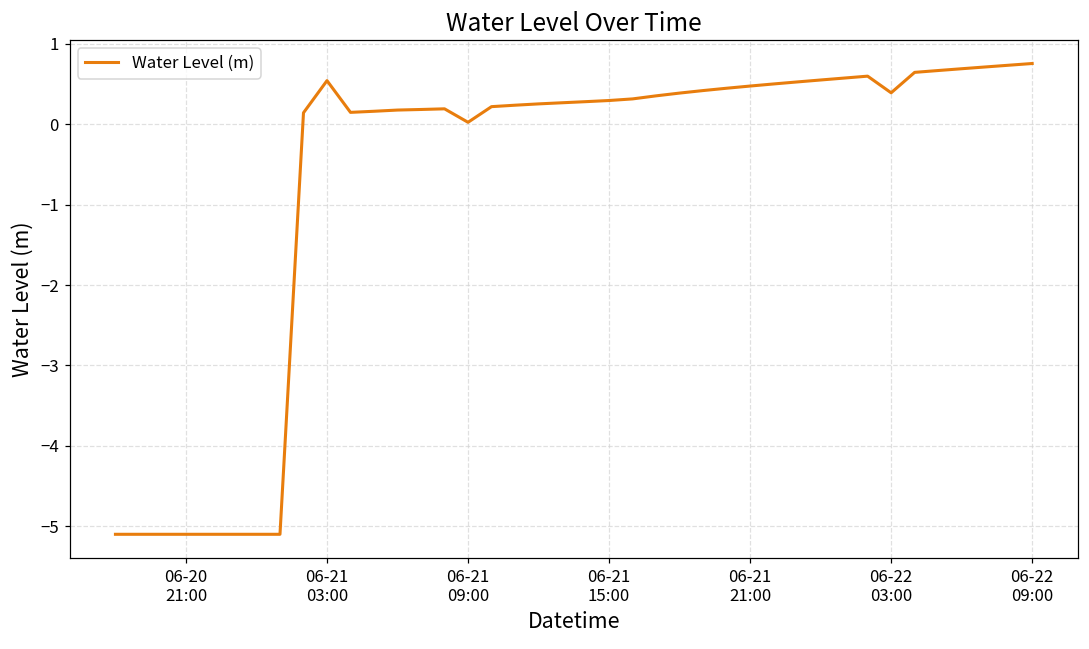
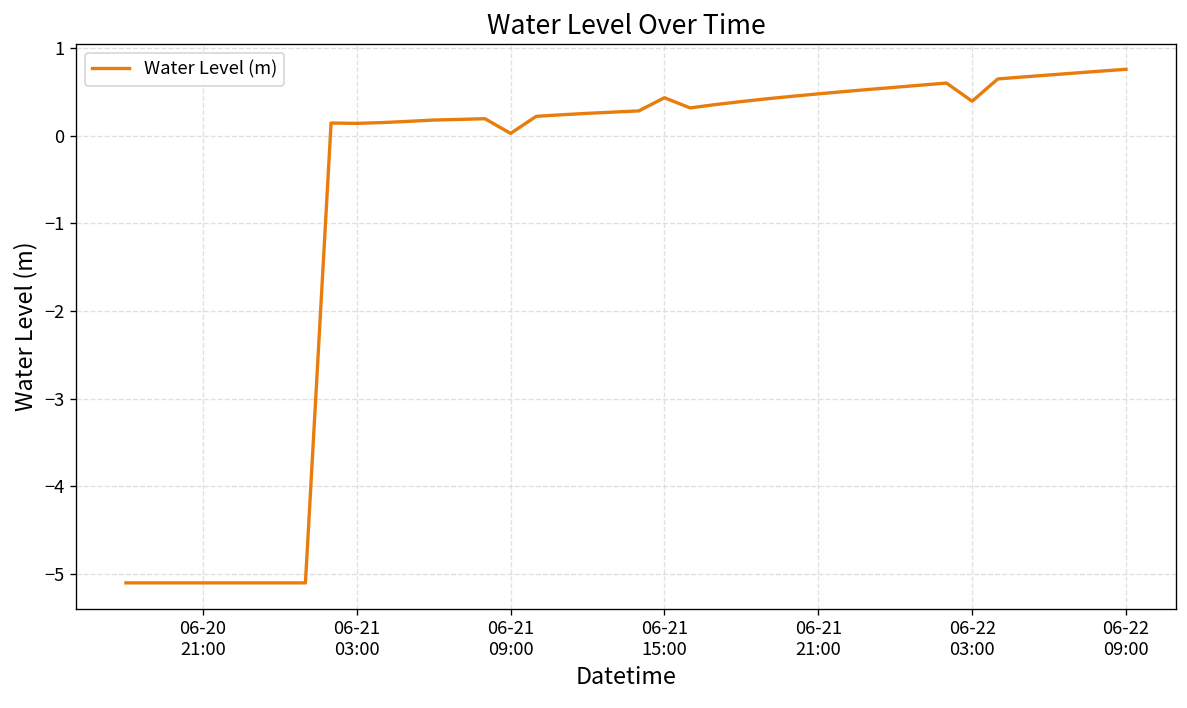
  {
    "06-20 21:00": -5.1,
-   "06-21 03:00": 0.5,
+   "06-21 03:00": 0.1,
    "06-21 09:00": 0.0,
-   "06-21 15:00": 0.3,
+   "06-21 15:00": 0.4,
    "06-21 21:00": 0.5,
    "06-22 03:00": 0.4,
    "06-22 09:00": 0.8
  }
